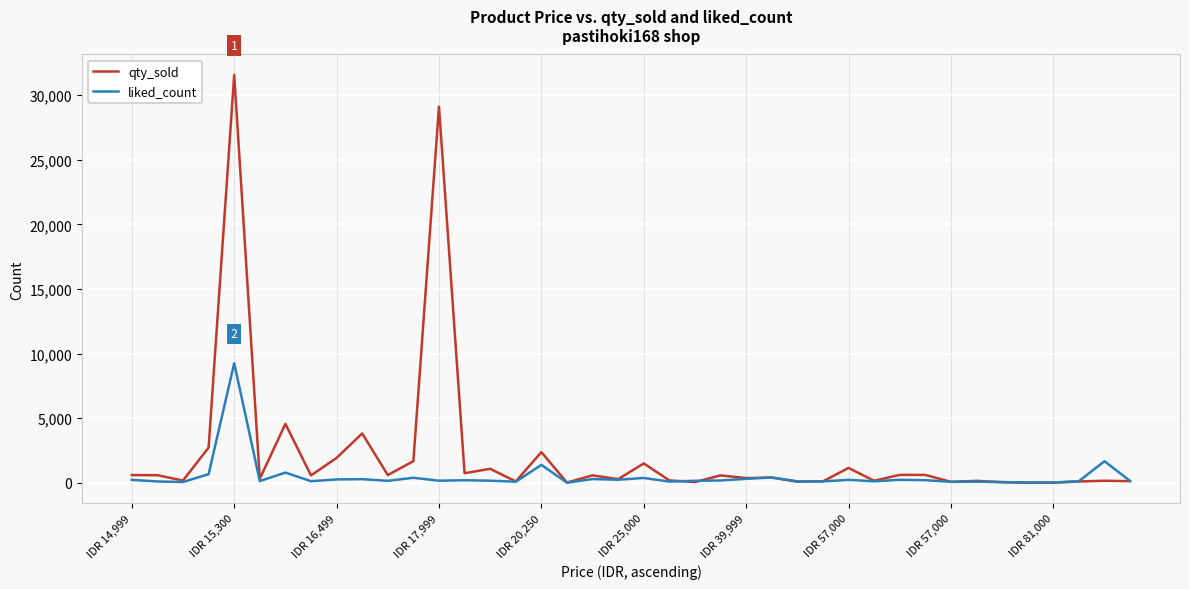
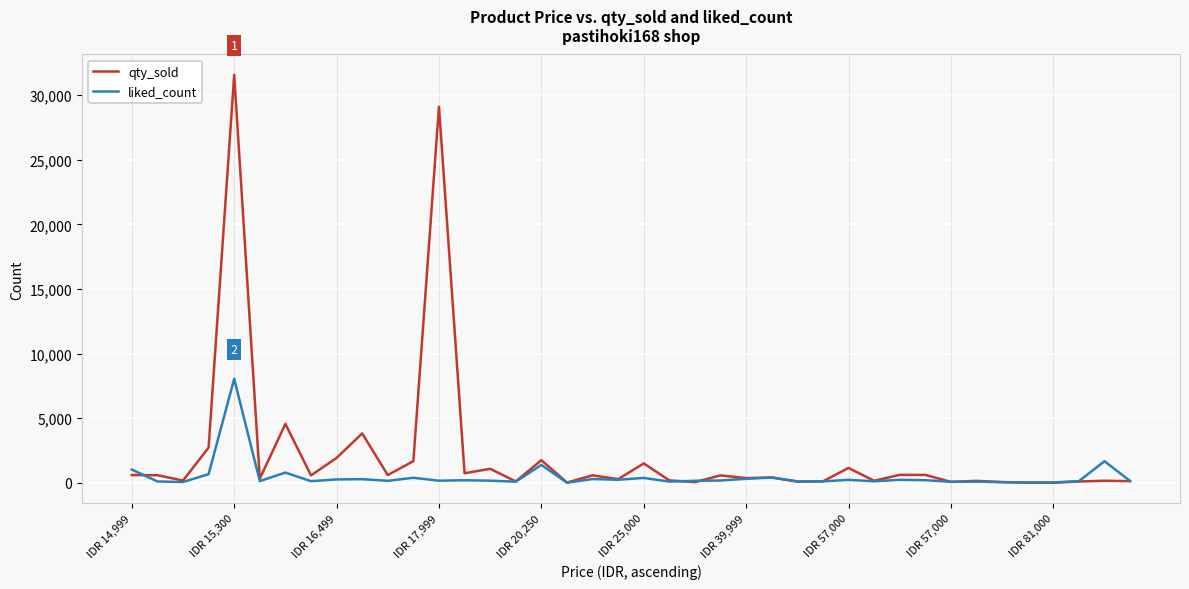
  {
    "qty_sold": {
      "IDR 14,999": "600",
      "IDR 16,499": "1,900",
      "IDR 17,999": "29,100",
-     "IDR 20,250": "2,400",
+     "IDR 20,250": "1,800",
      "IDR 25,000": "1,500"
    },
    "liked_count": {
-     "IDR 14,999": "200",
-     "IDR 15,300": "9,300",
+     "IDR 14,999": "1,000",
+     "IDR 15,300": "8,000",
      "IDR 16,499": "300",
      "IDR 17,999": "200",
      "IDR 20,250": "1,400",
      "IDR 25,000": "400"
    }
  }
